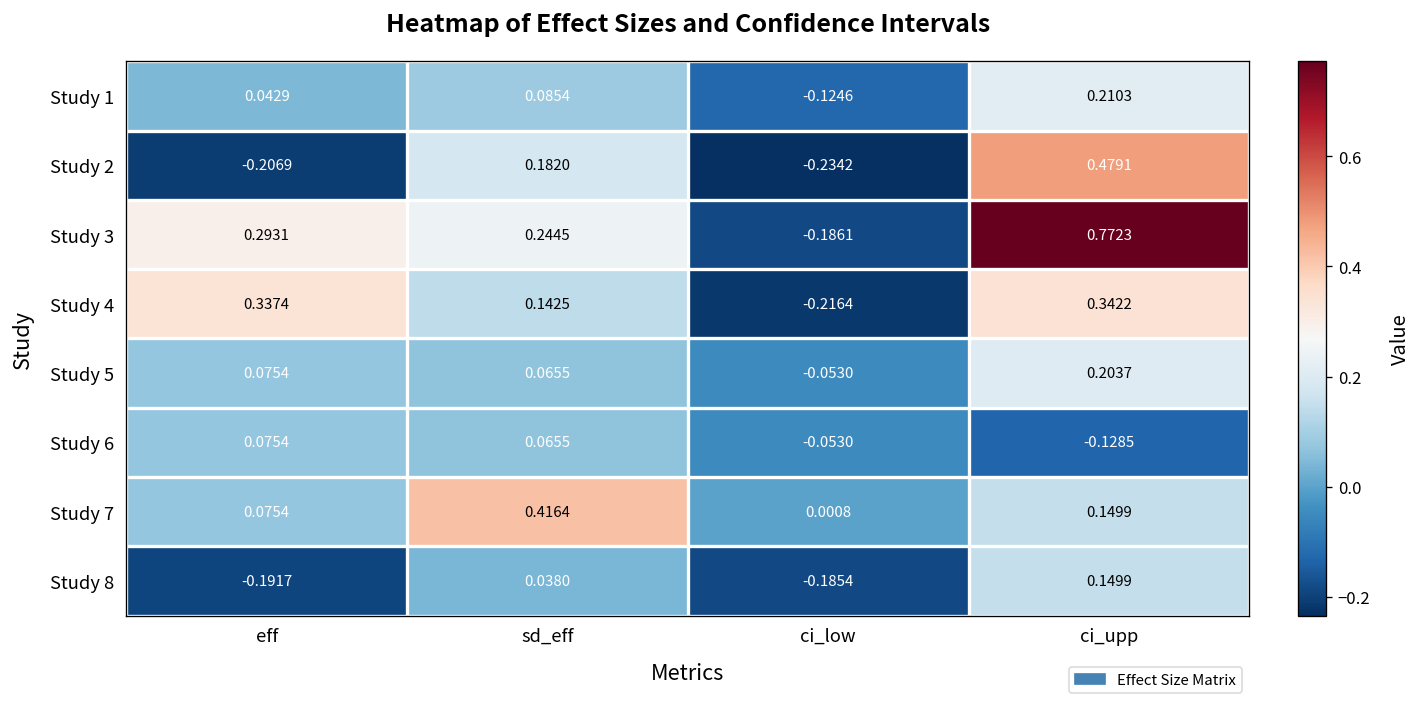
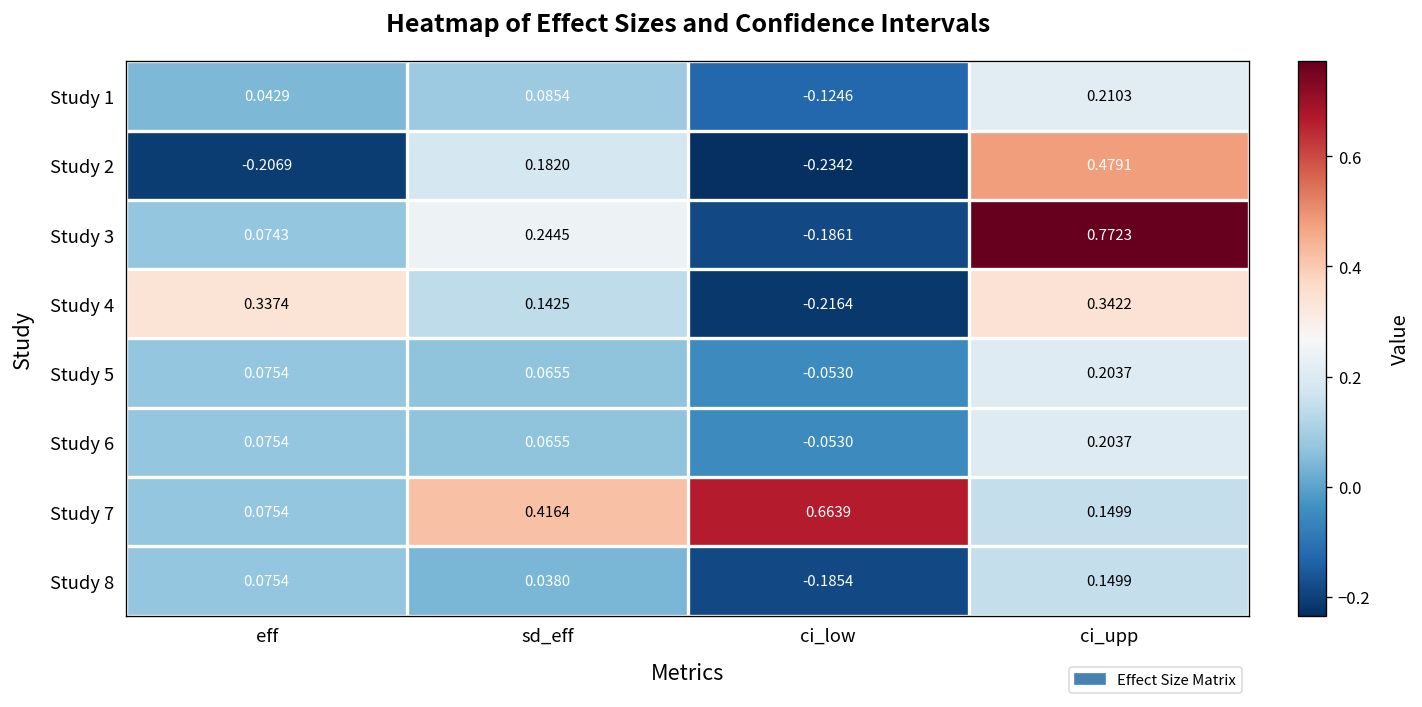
  {
    "Study 1": {
      "eff": 0.0429,
      "sd_eff": 0.0854,
      "ci_low": -0.1246,
      "ci_upp": 0.2103
    },
    "Study 2": {
      "eff": -0.2069,
      "sd_eff": 0.1820,
      "ci_low": -0.2342,
      "ci_upp": 0.4791
    },
    "Study 3": {
-     "eff": 0.2931,
+     "eff": 0.0743,
      "sd_eff": 0.2445,
      "ci_low": -0.1861,
      "ci_upp": 0.7723
    },
    "Study 4": {
      "eff": 0.3374,
      "sd_eff": 0.1425,
      "ci_low": -0.2164,
      "ci_upp": 0.3422
    },
    "Study 5": {
      "eff": 0.0754,
      "sd_eff": 0.0655,
      "ci_low": -0.0530,
      "ci_upp": 0.2037
    },
    "Study 6": {
      "eff": 0.0754,
      "sd_eff": 0.0655,
      "ci_low": -0.0530,
-     "ci_upp": -0.1285
+     "ci_upp": 0.2037
    },
    "Study 7": {
      "eff": 0.0754,
      "sd_eff": 0.4164,
-     "ci_low": 0.0008,
+     "ci_low": 0.6639,
      "ci_upp": 0.1499
    },
    "Study 8": {
-     "eff": -0.1917,
+     "eff": 0.0754,
      "sd_eff": 0.0380,
      "ci_low": -0.1854,
      "ci_upp": 0.1499
    }
  }
